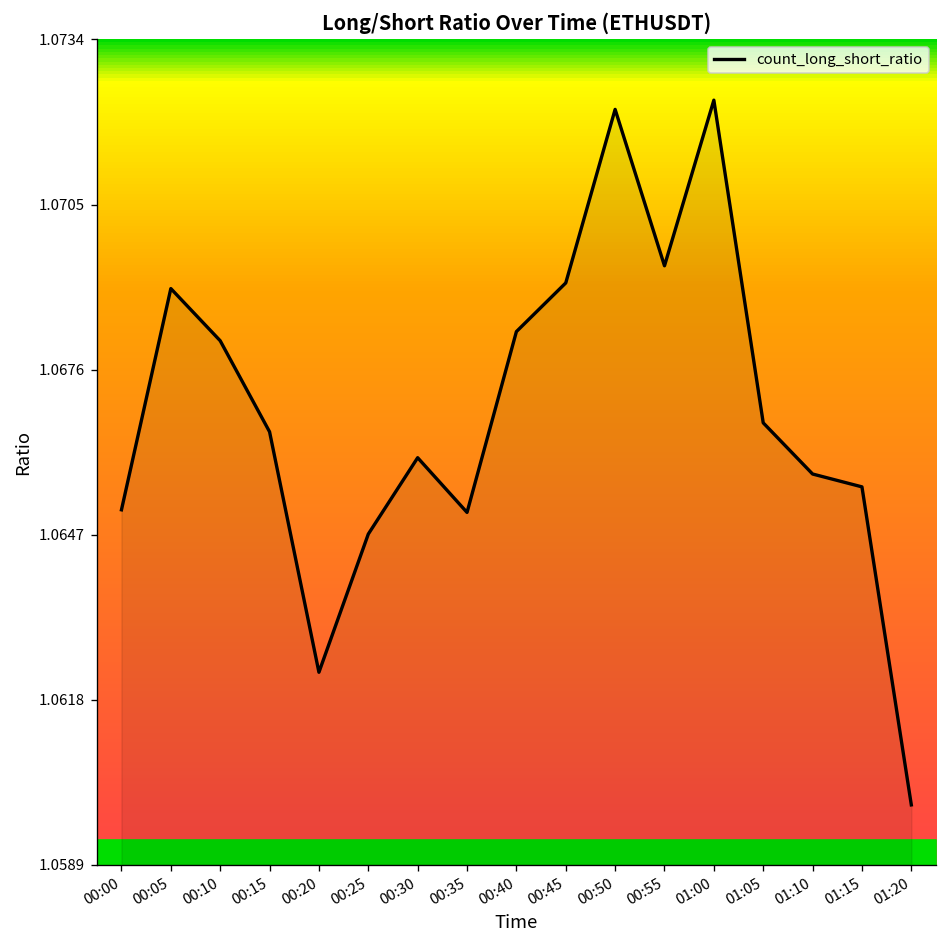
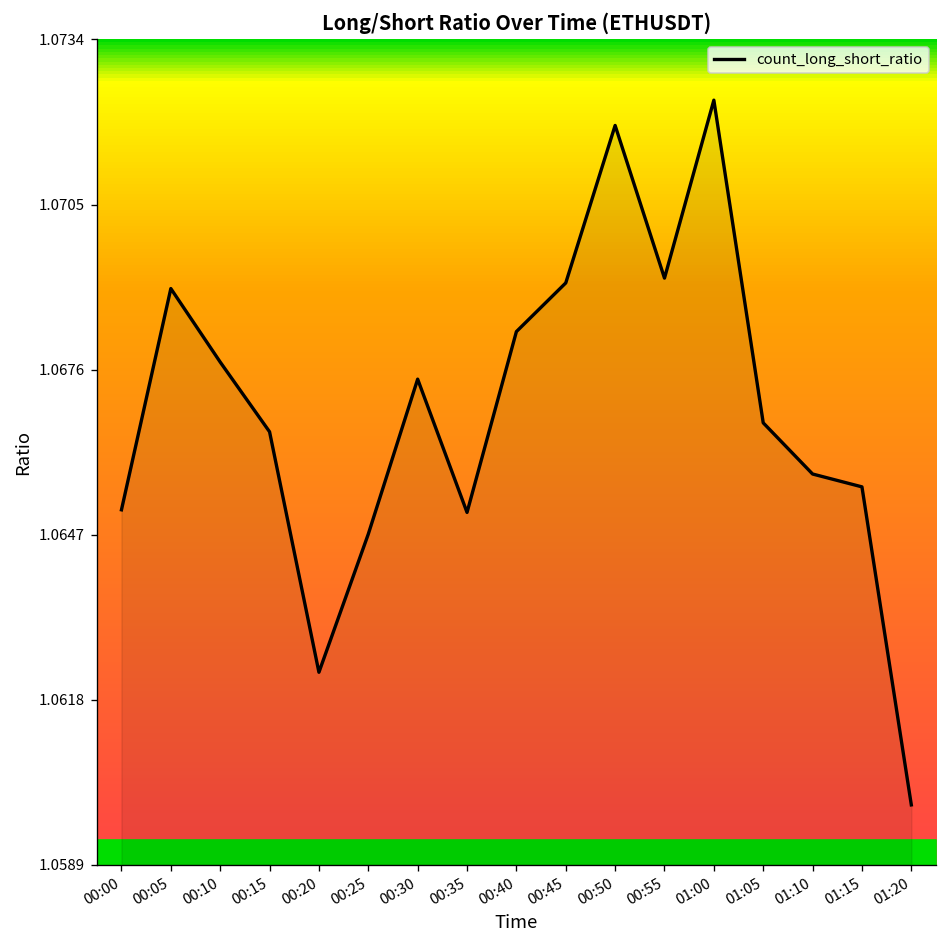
  {
    "count_long_short_ratio": {
      "00:00": 1.0651,
      "00:05": 1.0690,
-     "00:10": 1.0681,
+     "00:10": 1.0677,
      "00:15": 1.0665,
      "00:20": 1.0623,
      "00:25": 1.0647,
-     "00:30": 1.0660,
+     "00:30": 1.0674,
      "00:35": 1.0651,
      "00:40": 1.0683,
      "00:45": 1.0691,
-     "00:50": 1.0722,
-     "00:55": 1.0694,
+     "00:50": 1.0719,
+     "00:55": 1.0692,
      "01:00": 1.0724,
      "01:05": 1.0667,
      "01:10": 1.0658,
      "01:15": 1.0655,
      "01:20": 1.0599
    }
  }
